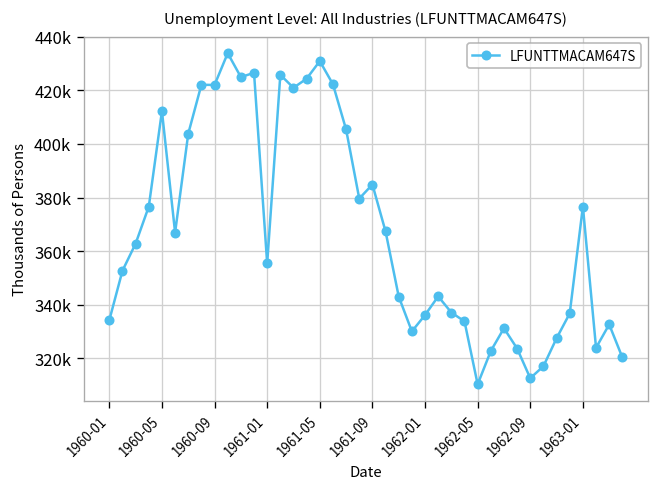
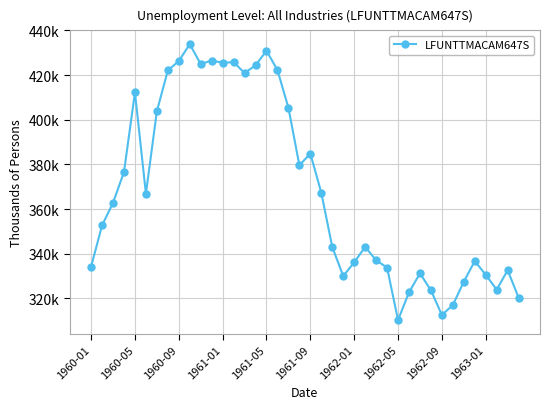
  {
    "1960-01": 334000,
    "1960-05": 412000,
-   "1960-09": 422000,
-   "1961-01": 355000,
+   "1960-09": 426000,
+   "1961-01": 426000,
    "1961-05": 431000,
    "1961-09": 385000,
    "1962-01": 336000,
    "1962-05": 310000,
    "1962-09": 313000,
-   "1963-01": 377000
+   "1963-01": 331000
  }
